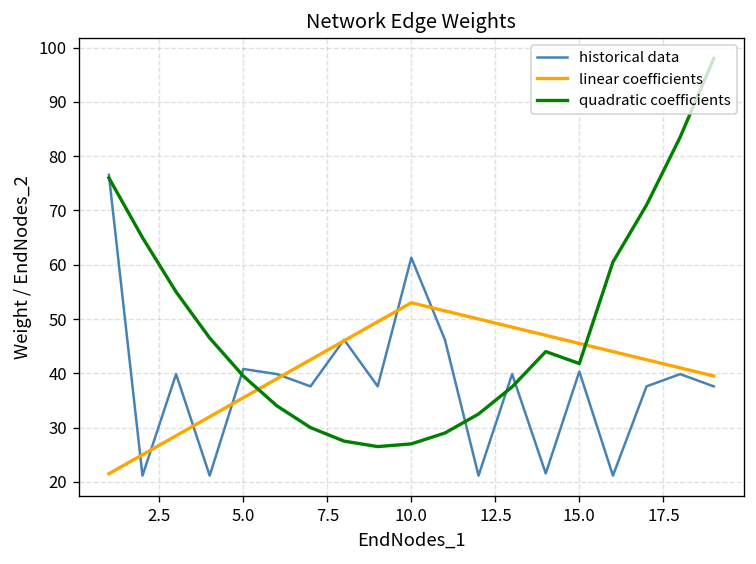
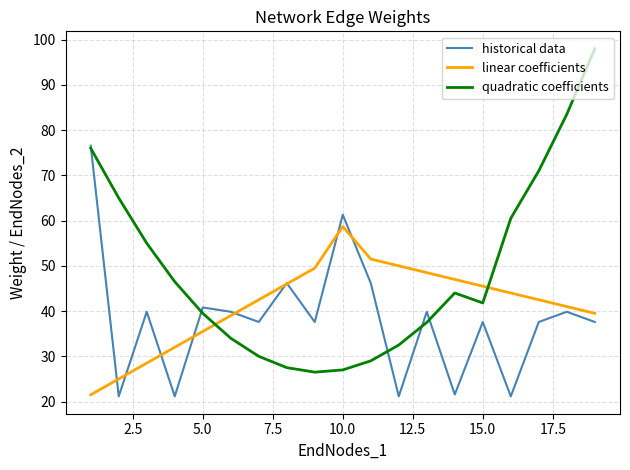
  {
    "historical data": {
      "5.0": 41,
      "10.0": 61,
-     "15.0": 40
+     "15.0": 38
    },
    "linear coefficients": {
      "5.0": 36,
-     "10.0": 53,
+     "10.0": 59,
      "15.0": 46
    },
    "quadratic coefficients": {
      "5.0": 40,
      "10.0": 27,
      "15.0": 42
    }
  }
